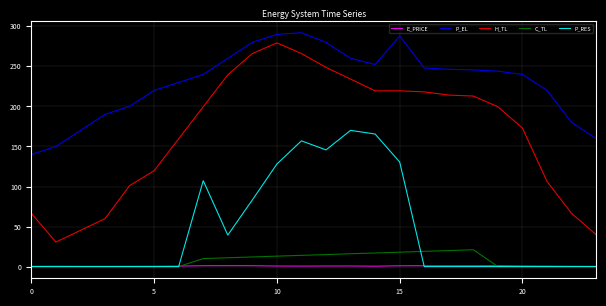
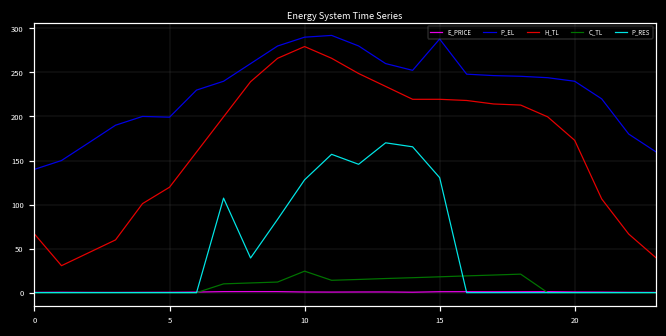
  {
    "E_PRICE": {
      "10": 0,
      "15": 0
    },
    "P_EL": {
      "0": 140,
-     "5": 220,
+     "5": 200,
      "10": 290,
      "15": 290,
      "20": 240
    },
    "H_TL": {
      "0": 70,
      "5": 120,
      "10": 280,
      "15": 220,
      "20": 170
    },
    "C_TL": {
-     "10": 10,
+     "10": 20,
      "15": 20
    },
    "P_RES": {
      "10": 130,
      "15": 130
    }
  }
